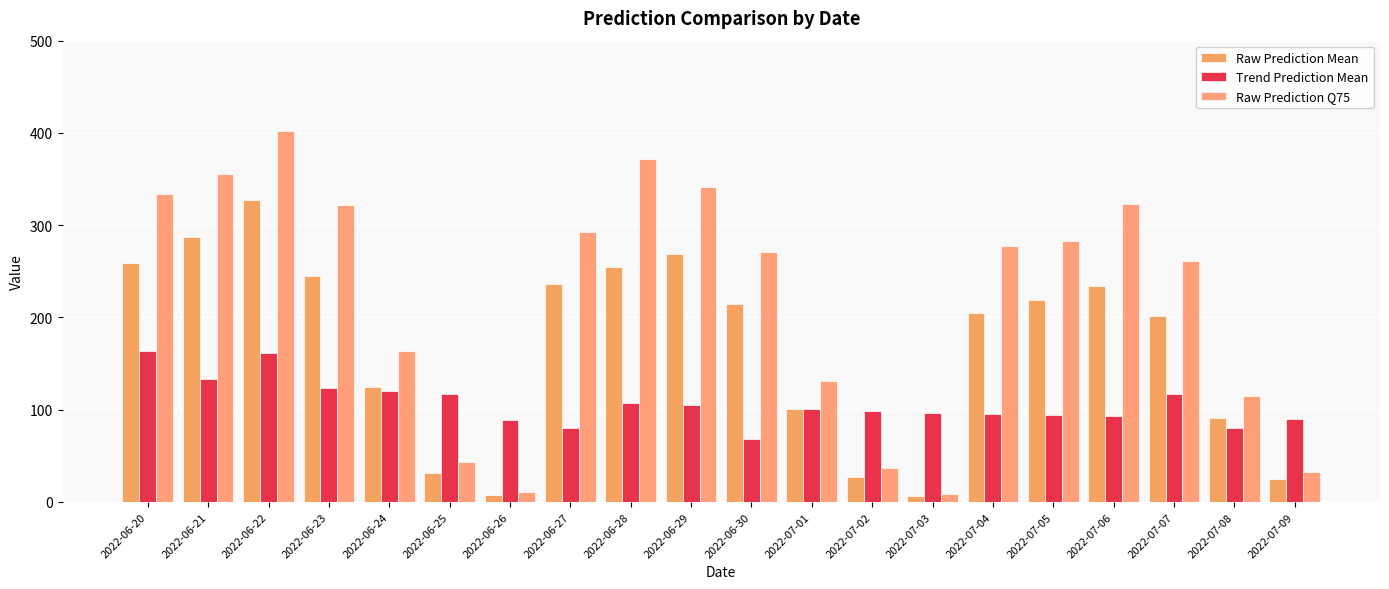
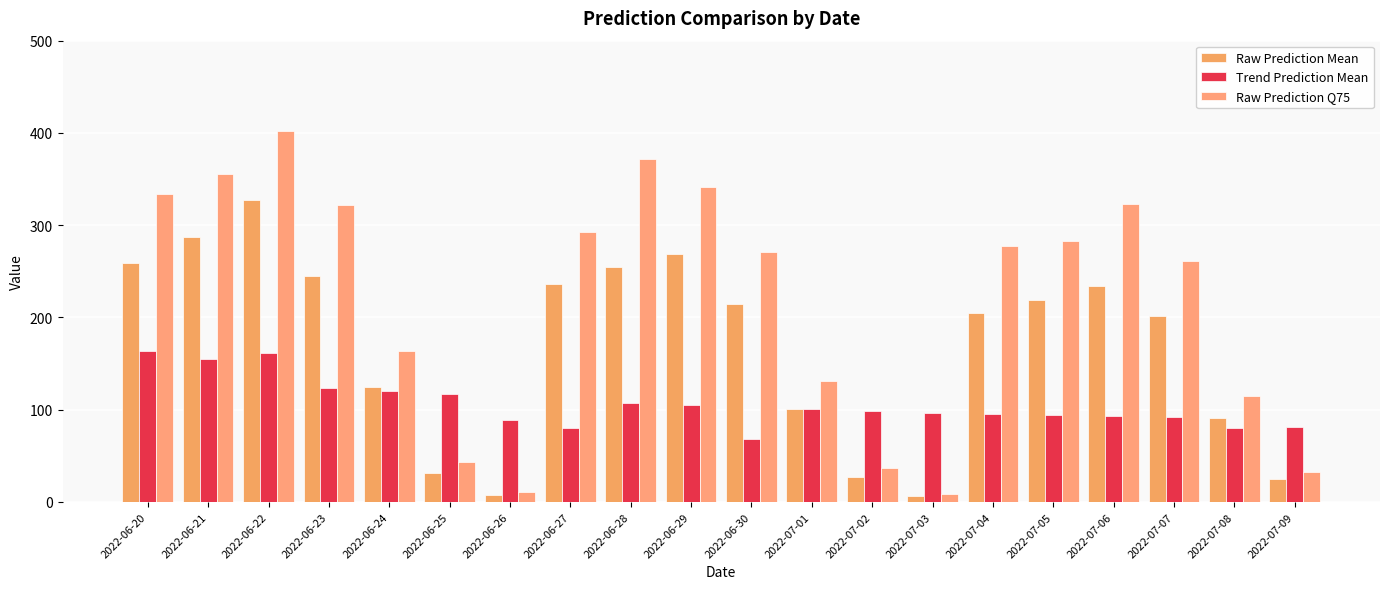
  {
    "Trend Prediction Mean": {
      "2022-06-20": 160,
-     "2022-06-21": 130,
+     "2022-06-21": 150,
      "2022-06-22": 160,
      "2022-06-23": 120,
      "2022-06-24": 120,
      "2022-06-25": 120,
      "2022-06-26": 90,
      "2022-06-27": 80,
      "2022-06-28": 110,
      "2022-06-29": 110,
      "2022-06-30": 70,
      "2022-07-01": 100,
      "2022-07-02": 100,
      "2022-07-03": 100,
      "2022-07-04": 100,
      "2022-07-05": 90,
      "2022-07-06": 90,
-     "2022-07-07": 120,
+     "2022-07-07": 90,
      "2022-07-08": 80,
-     "2022-07-09": 90
+     "2022-07-09": 80
    }
  }
